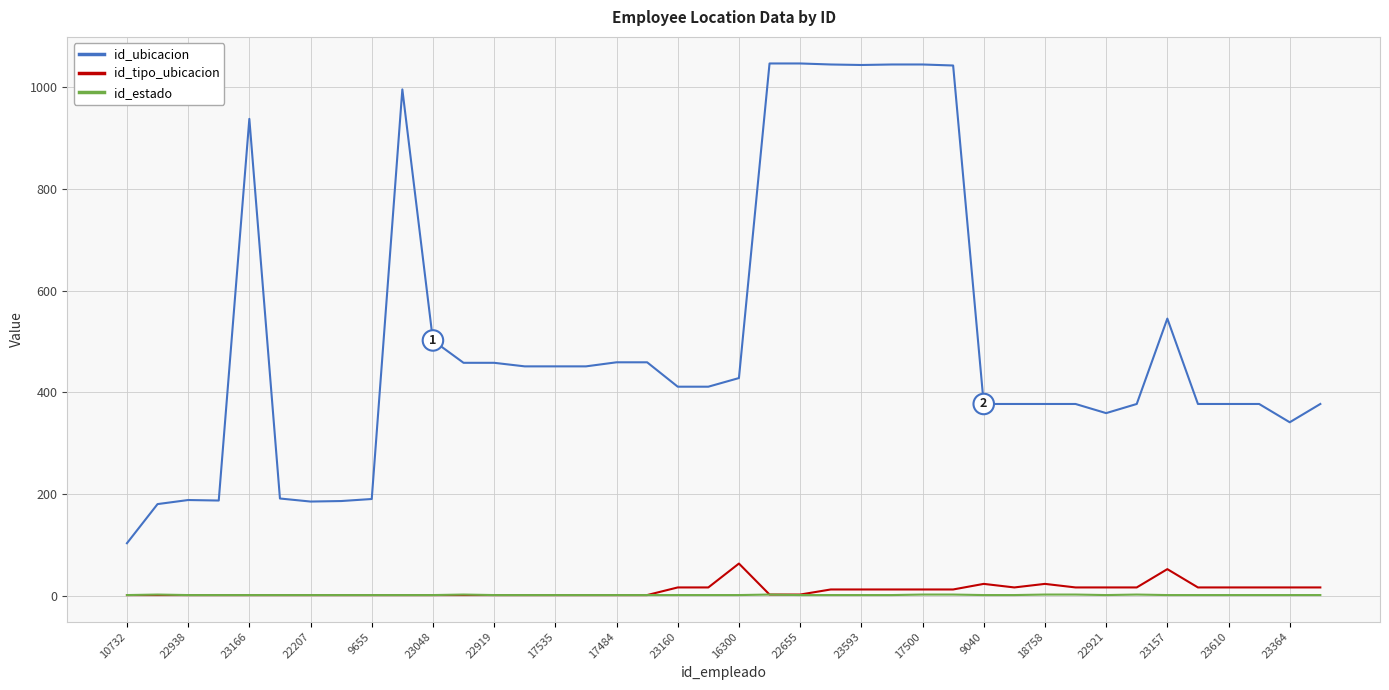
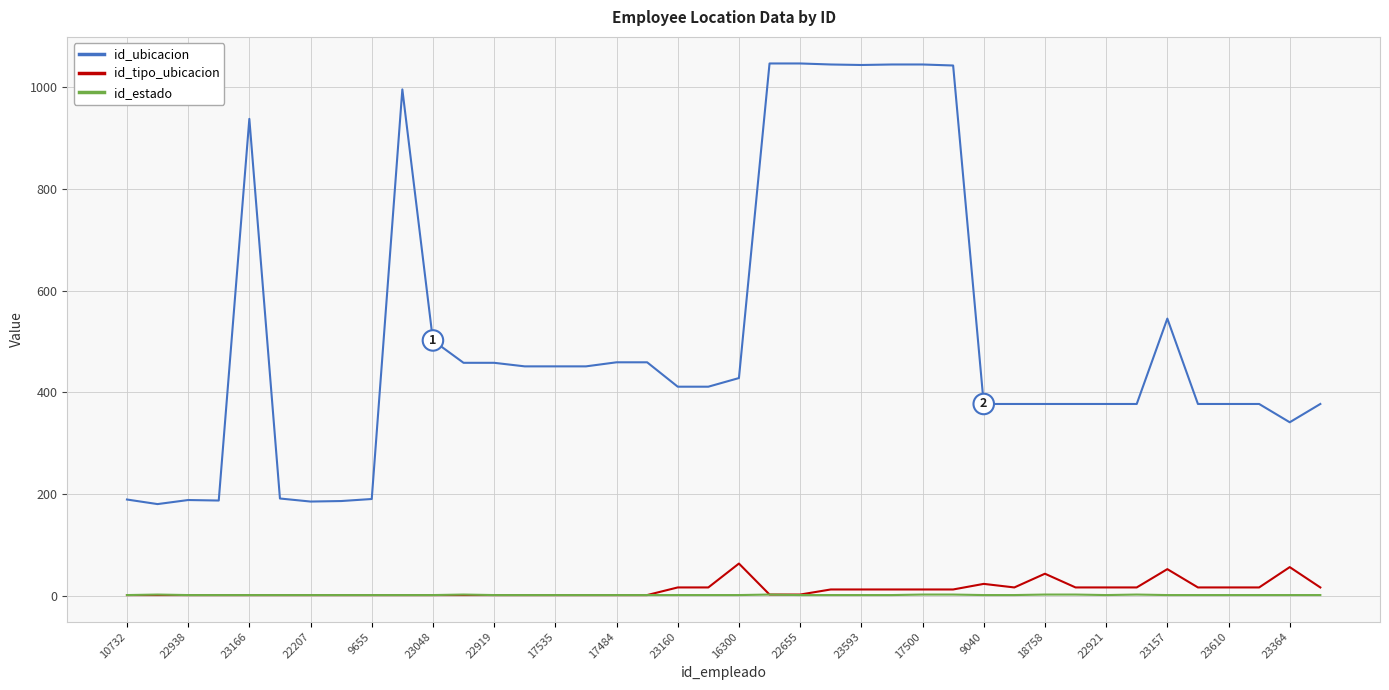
  {
    "id_ubicacion": {
-     "10732": 100,
+     "10732": 190,
      "22938": 190,
      "23166": 940,
      "22207": 190,
      "9655": 190,
      "22919": 460,
      "17535": 450,
      "17484": 460,
      "23160": 410,
      "16300": 430,
      "22655": 1050,
      "23593": 1040,
      "17500": 1050,
      "18758": 380,
-     "22921": 360,
+     "22921": 380,
      "23157": 550,
      "23610": 380,
      "23364": 340
    },
    "id_tipo_ubicacion": {
      "23160": 20,
      "16300": 60,
      "23593": 10,
      "17500": 10,
      "9040": 20,
-     "18758": 20,
+     "18758": 40,
      "22921": 20,
      "23157": 50,
      "23610": 20,
-     "23364": 20
+     "23364": 60
    },
    "id_estado": {
      "23160": 0,
      "16300": 0,
      "23593": 0,
      "17500": 0,
      "9040": 0,
      "18758": 0,
      "22921": 0,
      "23157": 0,
      "23610": 0,
      "23364": 0
    }
  }
